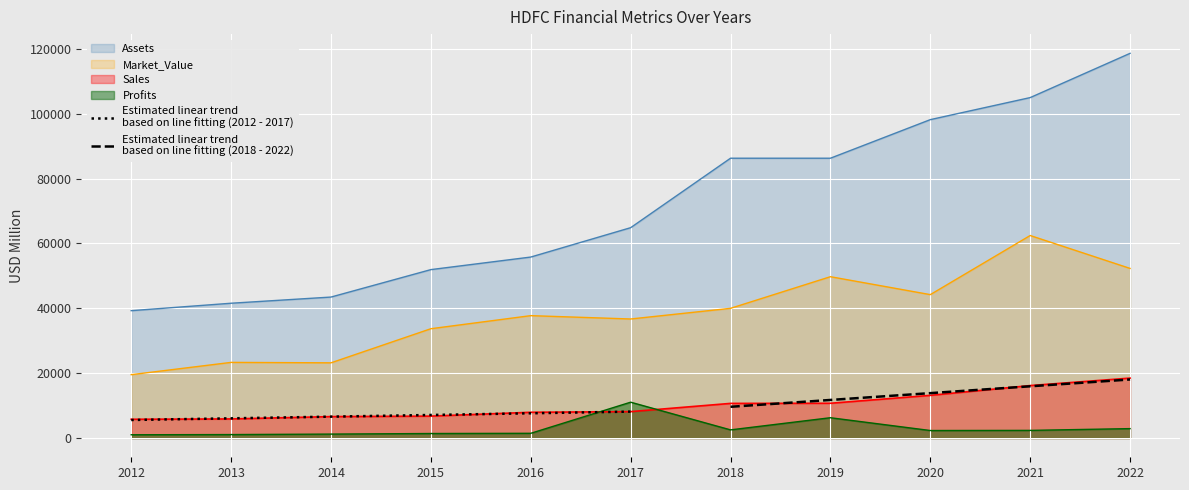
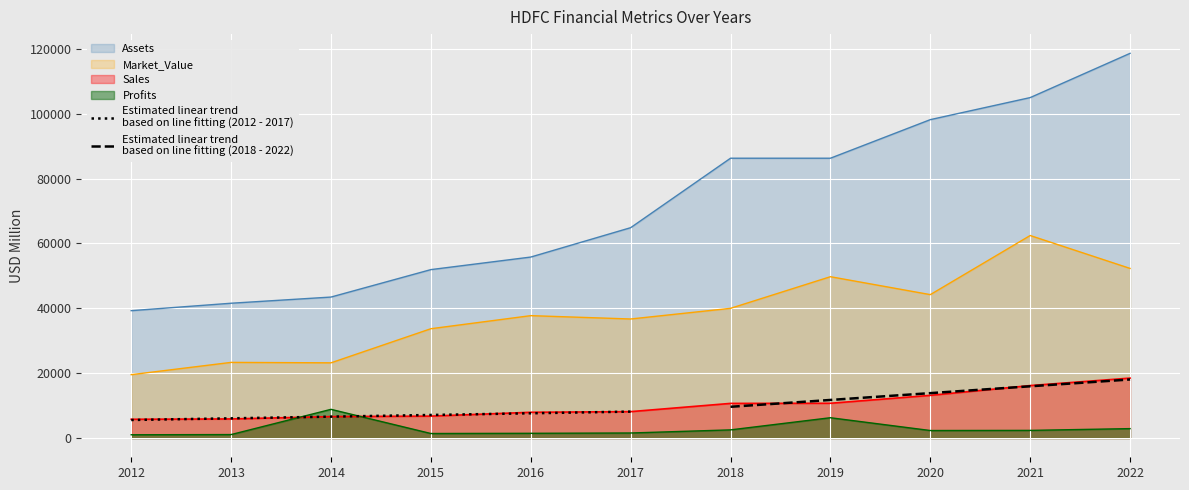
  {
    "Assets": {
      "2012": 39000,
      "2013": 42000,
      "2014": 43000,
      "2015": 52000,
      "2016": 56000,
      "2017": 65000,
      "2018": 86000,
      "2019": 86000,
      "2020": 98000,
      "2021": 105000,
      "2022": 119000
    },
    "Market_Value": {
      "2012": 20000,
      "2013": 23000,
      "2014": 23000,
      "2015": 34000,
      "2016": 38000,
      "2017": 37000,
      "2018": 40000,
      "2019": 50000,
      "2020": 44000,
      "2021": 62000,
      "2022": 52000
    },
    "Sales": {
      "2018": 11000,
      "2019": 11000,
      "2020": 13000
    },
    "Profits": {
      "2012": 1000,
      "2013": 1000,
-     "2014": 1000,
+     "2014": 9000,
      "2015": 1000,
      "2016": 1000,
-     "2017": 11000,
+     "2017": 2000,
      "2018": 3000,
      "2019": 6000,
      "2020": 2000,
      "2021": 2000,
      "2022": 3000
    }
  }
